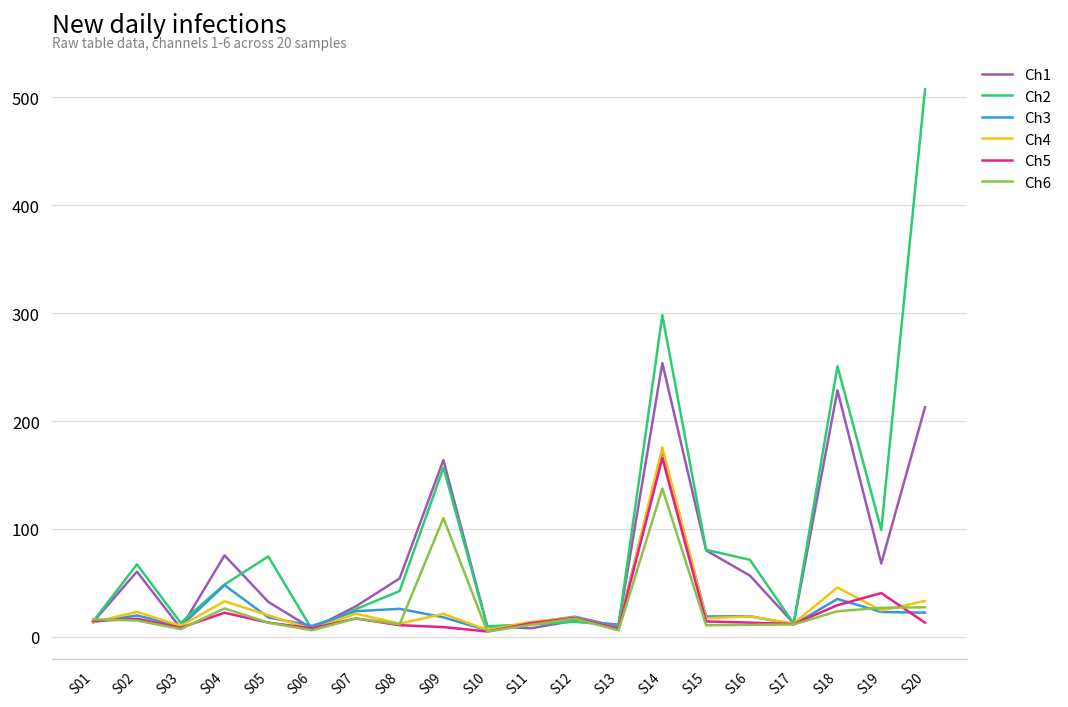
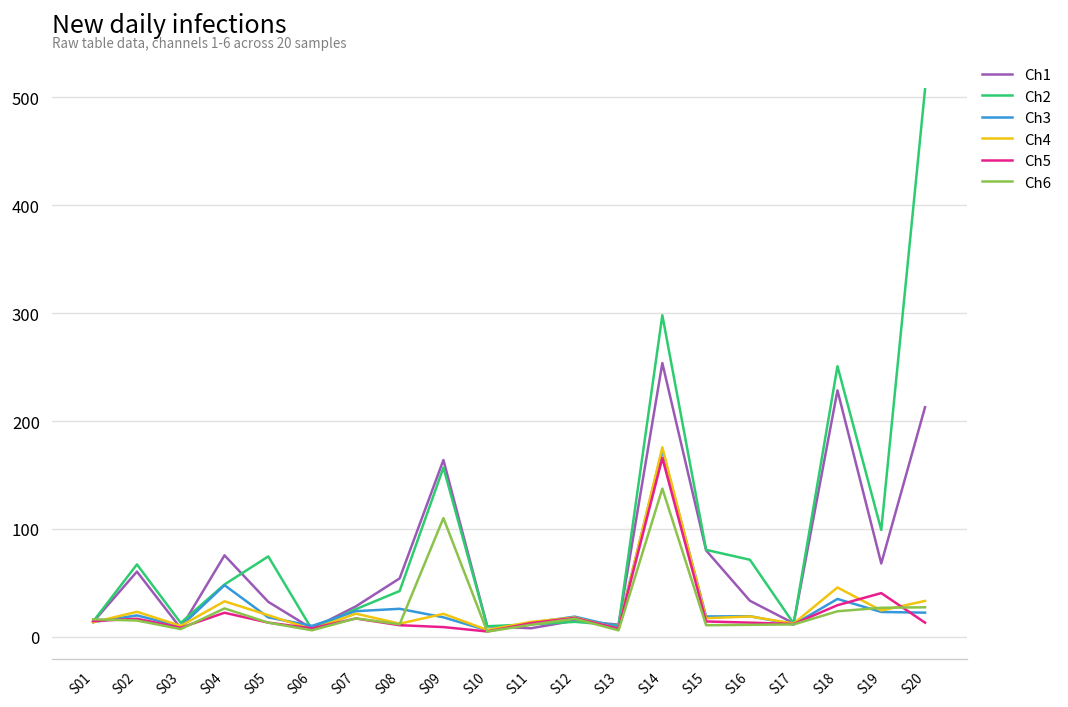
  {
    "Ch1": {
      "S02": 60,
      "S04": 80,
      "S05": 30,
      "S08": 50,
      "S09": 160,
      "S11": 10,
      "S14": 250,
-     "S16": 60,
+     "S16": 30,
      "S18": 230,
      "S19": 70,
      "S20": 210
    },
    "Ch2": {
      "S02": 70,
      "S05": 70,
      "S08": 40,
      "S09": 160,
      "S14": 300,
      "S16": 70,
      "S18": 250,
      "S19": 100,
      "S20": 510
    },
    "Ch3": {
      "S02": 20,
      "S08": 30,
      "S09": 20,
      "S18": 40,
      "S20": 20
    },
    "Ch4": {
      "S02": 20,
      "S04": 30,
      "S09": 20,
      "S18": 50,
      "S20": 30
    },
    "Ch5": {
      "S04": 20,
      "S09": 10,
      "S14": 170,
      "S15": 10,
      "S18": 30,
      "S19": 40,
      "S20": 10
    },
    "Ch6": {
      "S04": 30,
      "S09": 110,
      "S14": 140,
      "S15": 10,
      "S18": 20,
      "S20": 30
    }
  }
